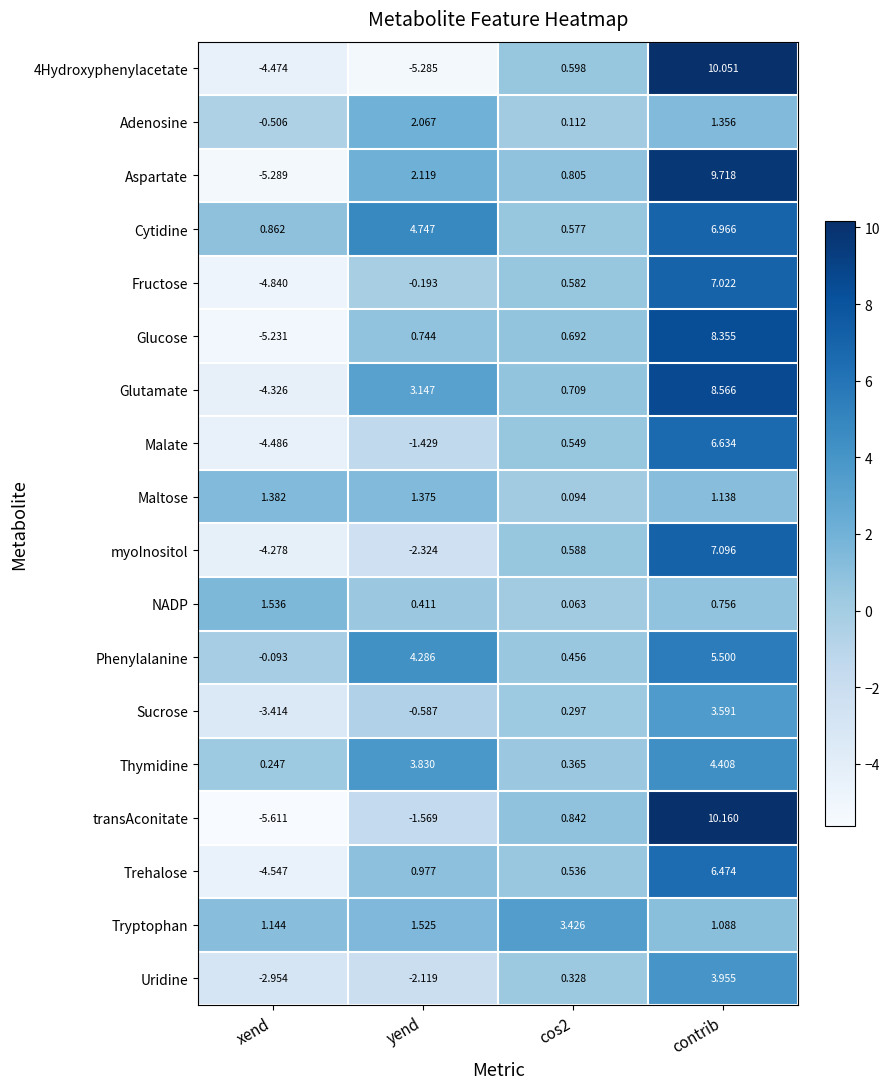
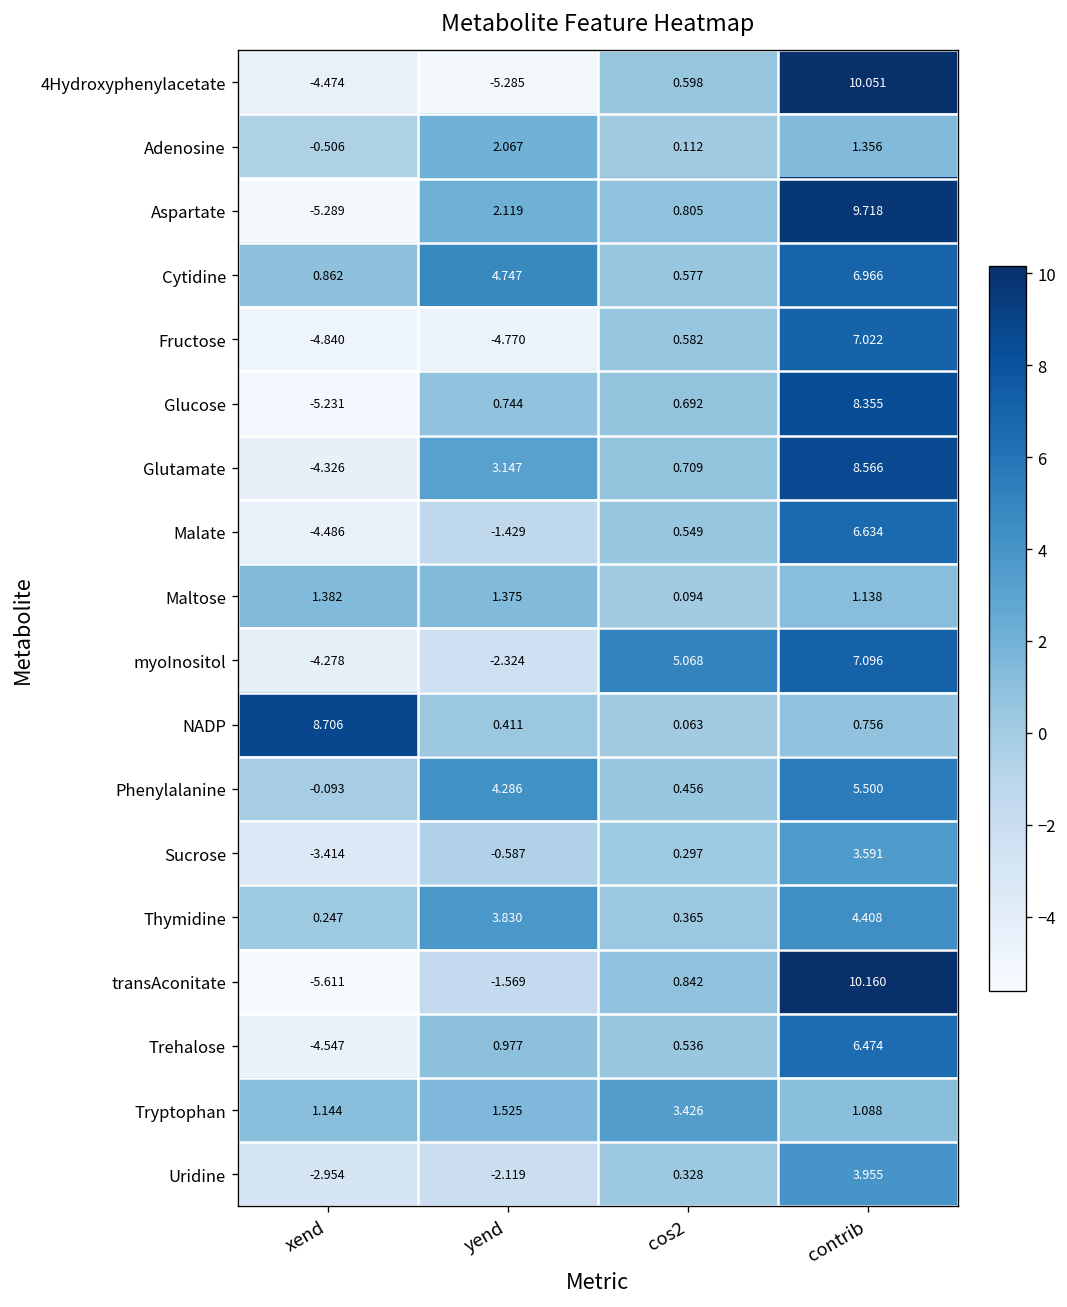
  {
    "4Hydroxyphenylacetate": {
      "xend": -4.474,
      "yend": -5.285,
      "cos2": 0.598,
      "contrib": 10.051
    },
    "Adenosine": {
      "xend": -0.506,
      "yend": 2.067,
      "cos2": 0.112,
      "contrib": 1.356
    },
    "Aspartate": {
      "xend": -5.289,
      "yend": 2.119,
      "cos2": 0.805,
      "contrib": 9.718
    },
    "Cytidine": {
      "xend": 0.862,
      "yend": 4.747,
      "cos2": 0.577,
      "contrib": 6.966
    },
    "Fructose": {
      "xend": -4.840,
-     "yend": -0.193,
+     "yend": -4.770,
      "cos2": 0.582,
      "contrib": 7.022
    },
    "Glucose": {
      "xend": -5.231,
      "yend": 0.744,
      "cos2": 0.692,
      "contrib": 8.355
    },
    "Glutamate": {
      "xend": -4.326,
      "yend": 3.147,
      "cos2": 0.709,
      "contrib": 8.566
    },
    "Malate": {
      "xend": -4.486,
      "yend": -1.429,
      "cos2": 0.549,
      "contrib": 6.634
    },
    "Maltose": {
      "xend": 1.382,
      "yend": 1.375,
      "cos2": 0.094,
      "contrib": 1.138
    },
    "myoInositol": {
      "xend": -4.278,
      "yend": -2.324,
-     "cos2": 0.588,
+     "cos2": 5.068,
      "contrib": 7.096
    },
    "NADP": {
-     "xend": 1.536,
+     "xend": 8.706,
      "yend": 0.411,
      "cos2": 0.063,
      "contrib": 0.756
    },
    "Phenylalanine": {
      "xend": -0.093,
      "yend": 4.286,
      "cos2": 0.456,
      "contrib": 5.500
    },
    "Sucrose": {
      "xend": -3.414,
      "yend": -0.587,
      "cos2": 0.297,
      "contrib": 3.591
    },
    "Thymidine": {
      "xend": 0.247,
      "yend": 3.830,
      "cos2": 0.365,
      "contrib": 4.408
    },
    "transAconitate": {
      "xend": -5.611,
      "yend": -1.569,
      "cos2": 0.842,
      "contrib": 10.160
    },
    "Trehalose": {
      "xend": -4.547,
      "yend": 0.977,
      "cos2": 0.536,
      "contrib": 6.474
    },
    "Tryptophan": {
      "xend": 1.144,
      "yend": 1.525,
      "cos2": 3.426,
      "contrib": 1.088
    },
    "Uridine": {
      "xend": -2.954,
      "yend": -2.119,
      "cos2": 0.328,
      "contrib": 3.955
    }
  }
